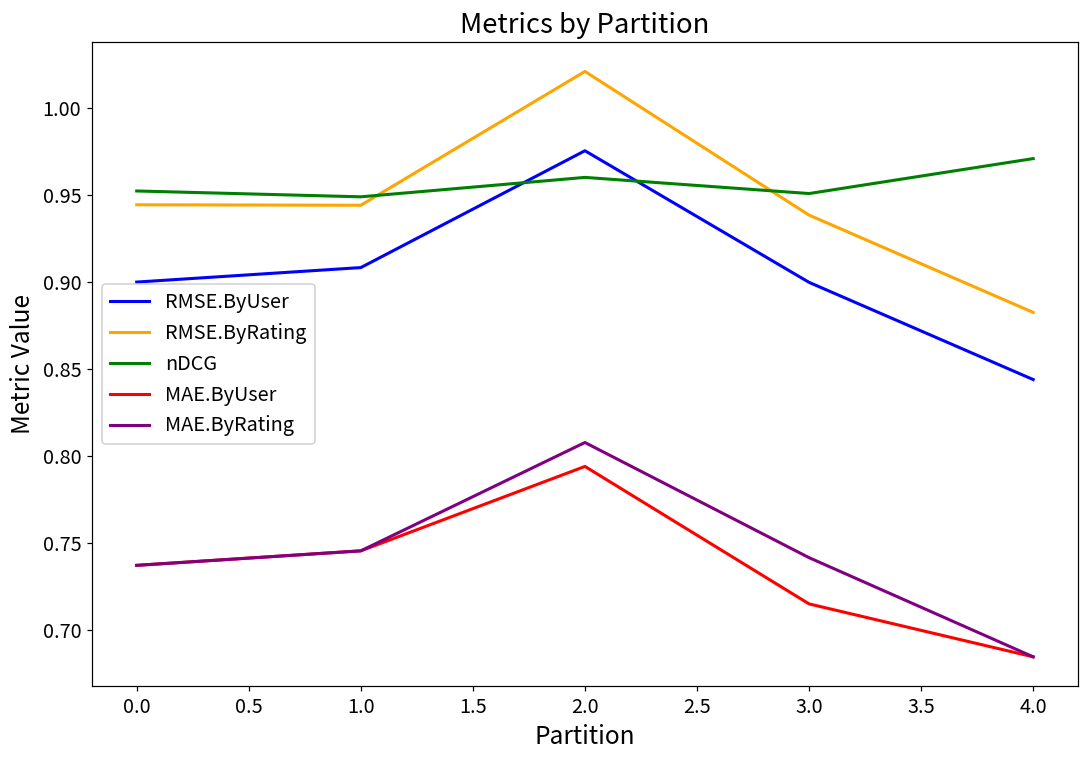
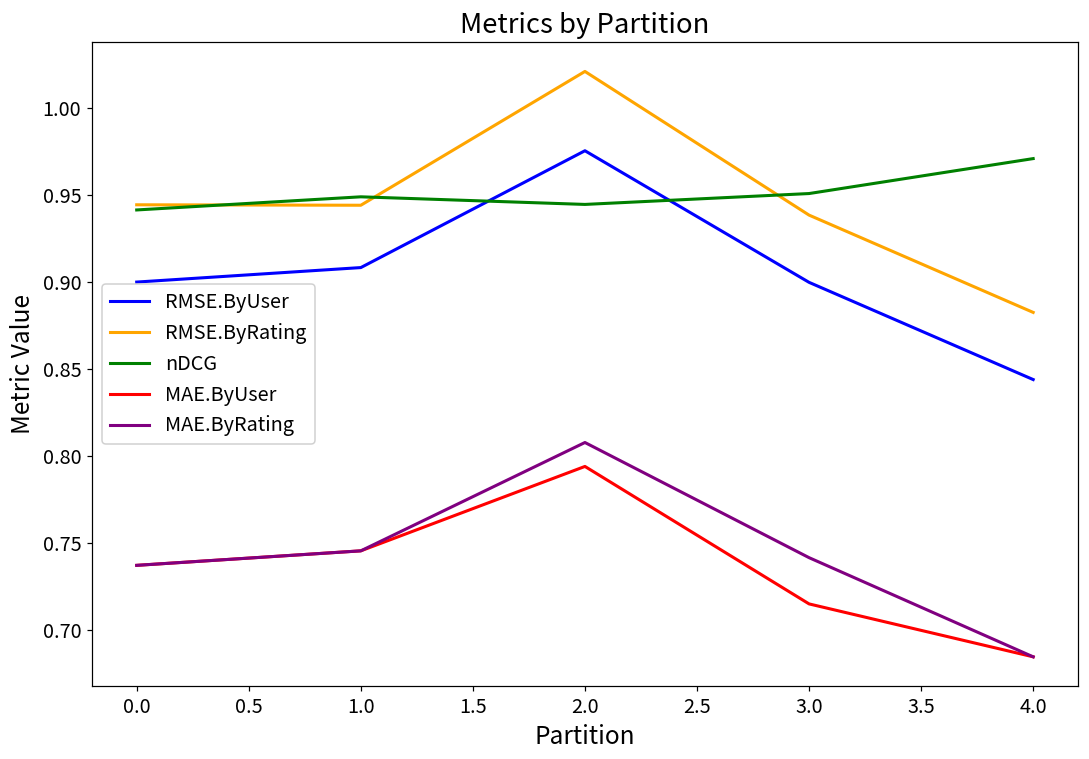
  {
    "RMSE.ByUser": {
      "0.0": 0.900,
      "1.0": 0.908,
      "2.0": 0.976,
      "3.0": 0.900,
      "4.0": 0.844
    },
    "RMSE.ByRating": {
      "0.0": 0.945,
      "1.0": 0.944,
      "2.0": 1.021,
      "3.0": 0.939,
      "4.0": 0.883
    },
    "nDCG": {
-     "0.0": 0.953,
+     "0.0": 0.942,
      "1.0": 0.949,
-     "2.0": 0.960,
+     "2.0": 0.945,
      "3.0": 0.951,
      "4.0": 0.971
    },
    "MAE.ByUser": {
      "2.0": 0.794,
      "3.0": 0.715
    },
    "MAE.ByRating": {
      "2.0": 0.808,
      "3.0": 0.742
    }
  }
